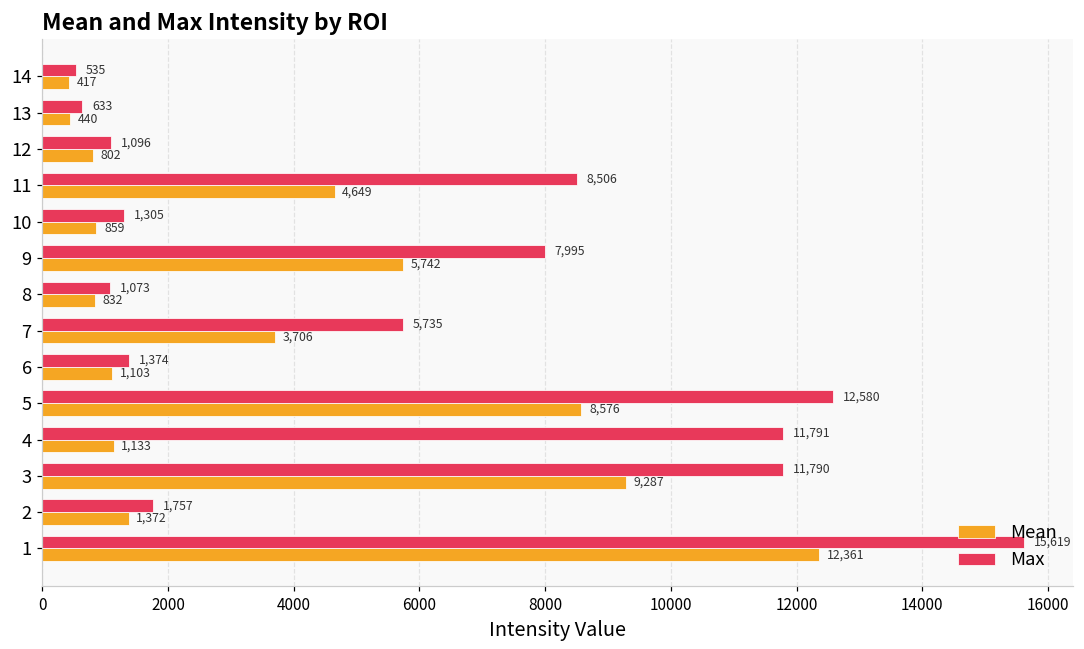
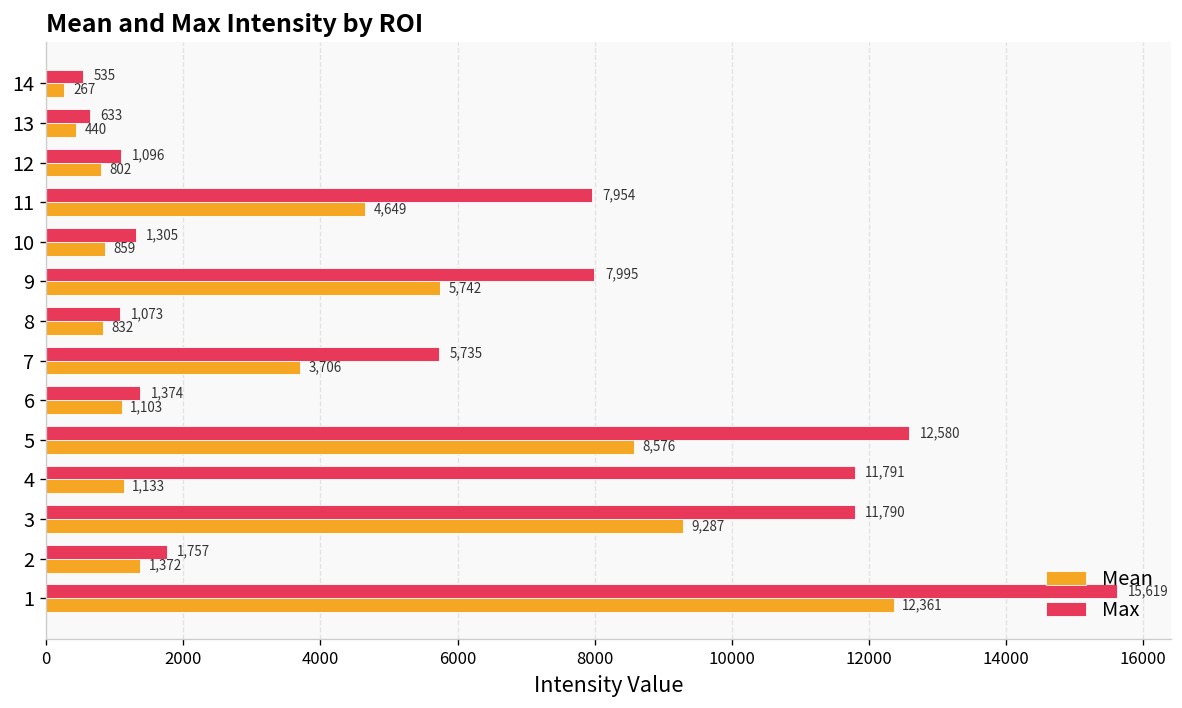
  {
    "Mean": {
-     "14": "417",
+     "14": "267",
      "13": "440",
      "12": "802",
      "11": "4,649",
      "10": "859",
      "9": "5,742",
      "8": "832",
      "7": "3,706",
      "6": "1,103",
      "5": "8,576",
      "4": "1,133",
      "3": "9,287",
      "2": "1,372",
      "1": "12,361"
    },
    "Max": {
      "14": "535",
      "13": "633",
      "12": "1,096",
-     "11": "8,506",
+     "11": "7,954",
      "10": "1,305",
      "9": "7,995",
      "8": "1,073",
      "7": "5,735",
      "6": "1,374",
      "5": "12,580",
      "4": "11,791",
      "3": "11,790",
      "2": "1,757",
      "1": "15,619"
    }
  }
